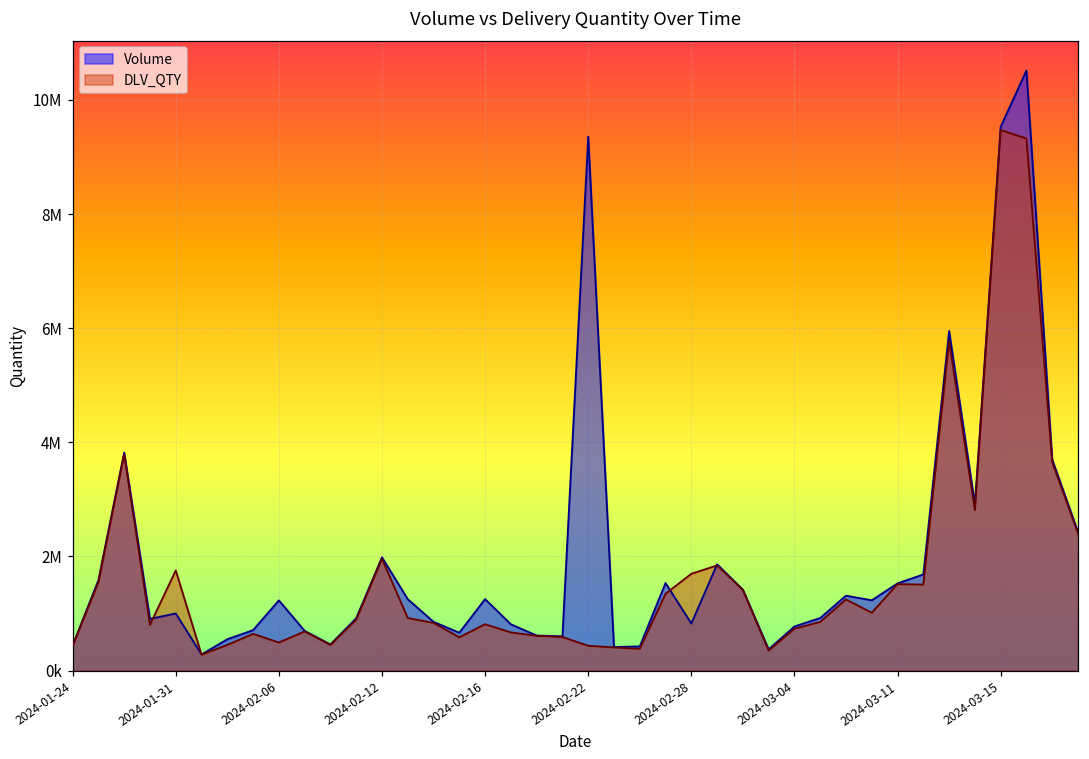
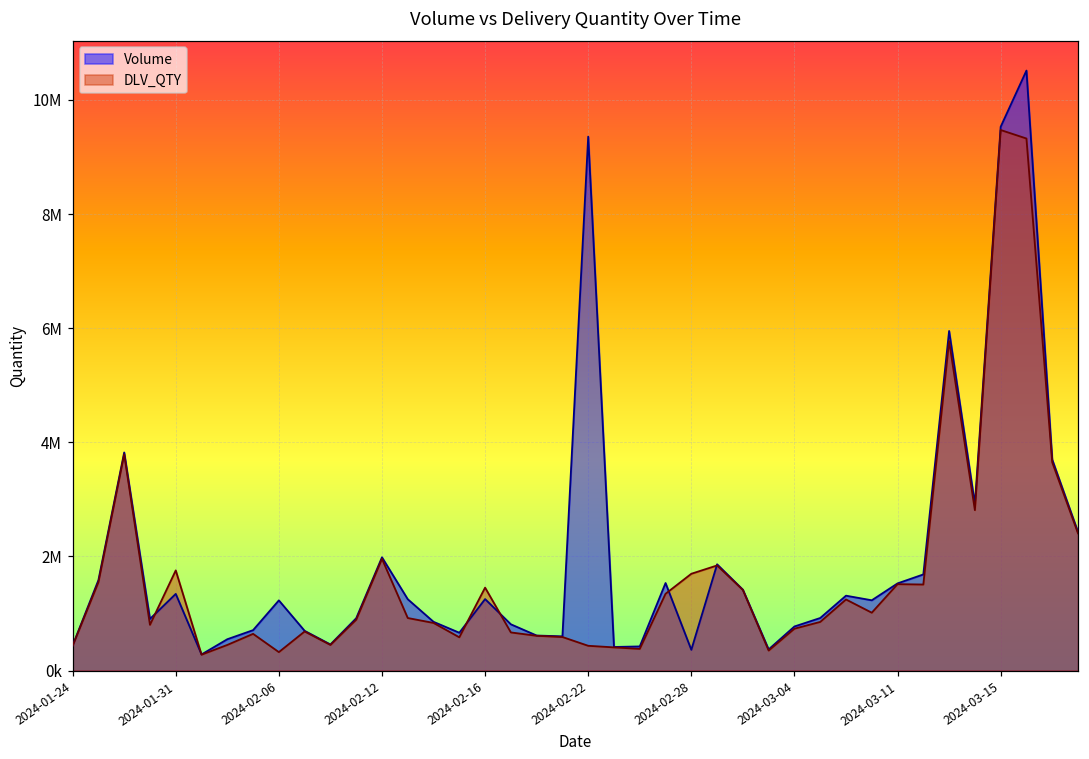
  {
    "Volume": {
-     "2024-01-31": 1000000,
+     "2024-01-31": 1300000,
      "2024-02-06": 1200000,
      "2024-02-16": 1300000,
      "2024-02-22": 9400000,
-     "2024-02-28": 800000,
+     "2024-02-28": 400000,
      "2024-03-15": 9500000
    },
    "DLV_QTY": {
      "2024-01-31": 1800000,
-     "2024-02-06": 500000,
-     "2024-02-16": 800000,
+     "2024-02-06": 300000,
+     "2024-02-16": 1500000,
      "2024-02-22": 400000,
      "2024-02-28": 1700000,
      "2024-03-15": 9500000
    }
  }
